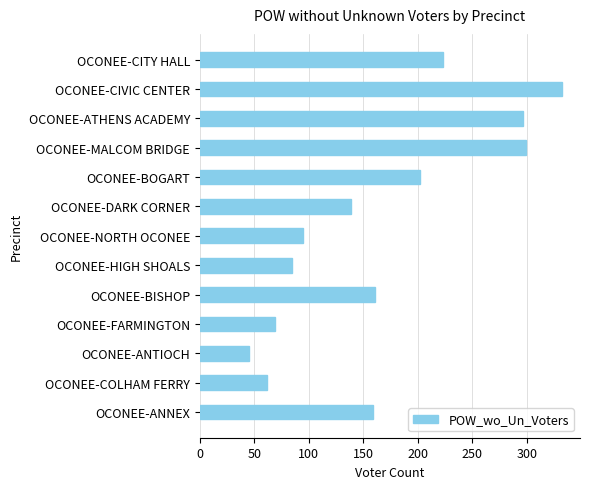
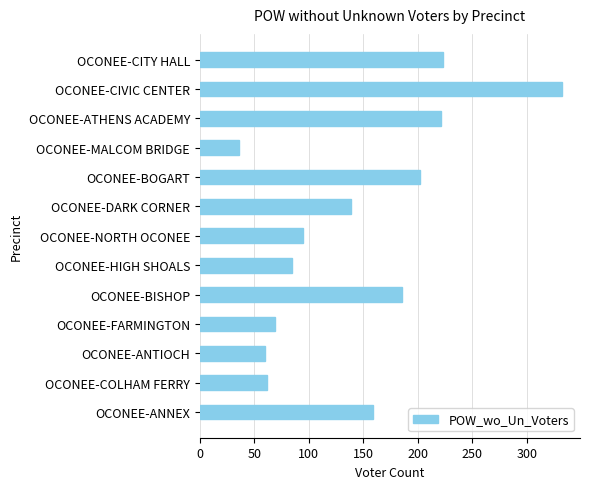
  {
    "OCONEE-CITY HALL": 223,
    "OCONEE-CIVIC CENTER": 332,
-   "OCONEE-ATHENS ACADEMY": 296,
-   "OCONEE-MALCOM BRIDGE": 299,
+   "OCONEE-ATHENS ACADEMY": 221,
+   "OCONEE-MALCOM BRIDGE": 36,
    "OCONEE-BOGART": 202,
    "OCONEE-DARK CORNER": 139,
    "OCONEE-NORTH OCONEE": 95,
    "OCONEE-HIGH SHOALS": 85,
-   "OCONEE-BISHOP": 161,
+   "OCONEE-BISHOP": 185,
    "OCONEE-FARMINGTON": 69,
-   "OCONEE-ANTIOCH": 45,
+   "OCONEE-ANTIOCH": 60,
    "OCONEE-COLHAM FERRY": 62,
    "OCONEE-ANNEX": 159
  }
